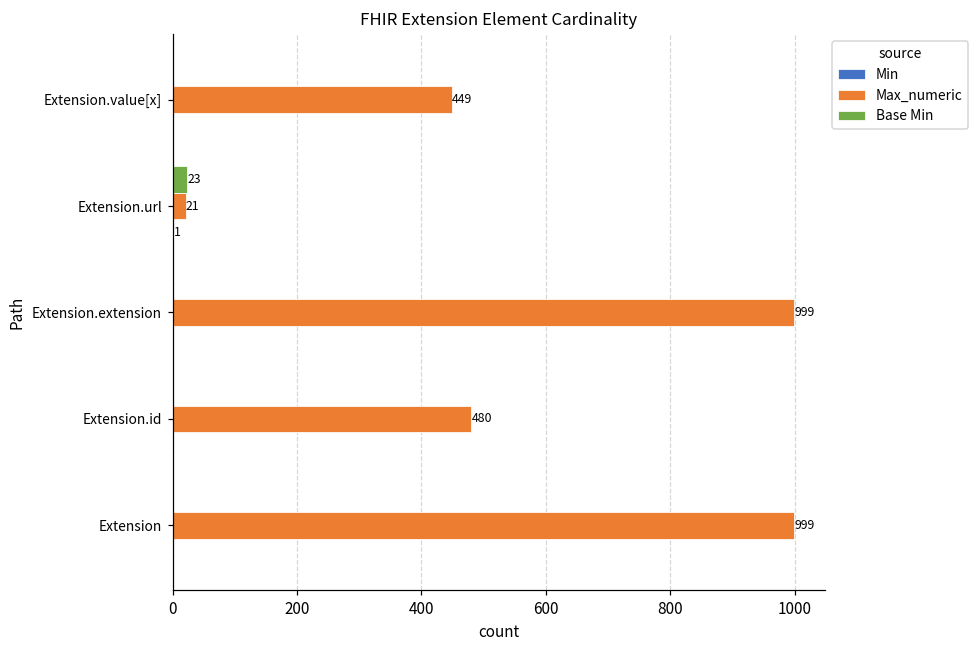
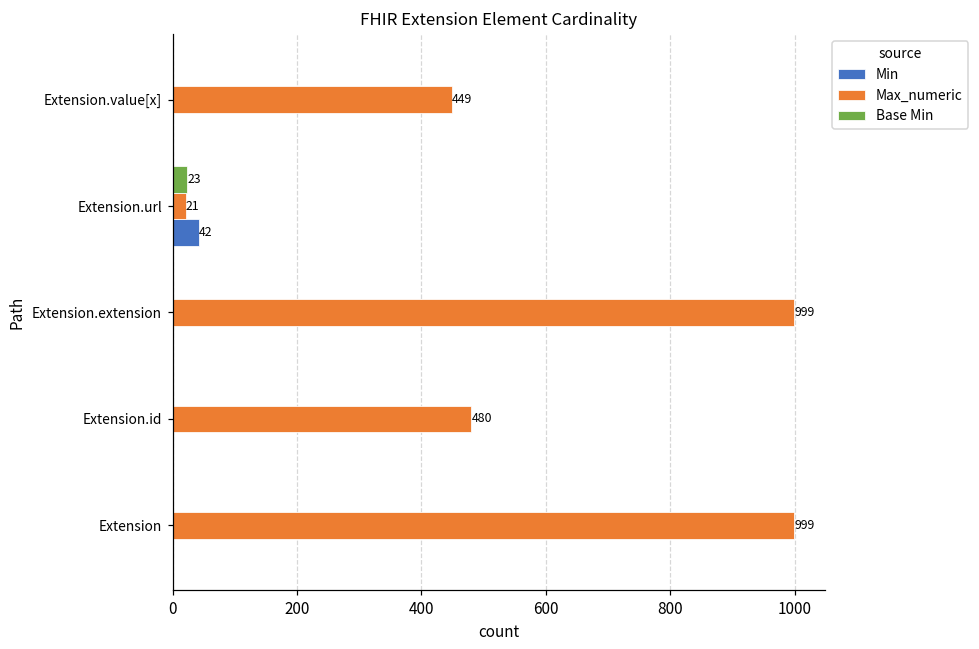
  {
    "Min": {
-     "Extension.url": 1
+     "Extension.url": 42
    },
    "Max_numeric": {
      "Extension.value[x]": 449,
      "Extension.url": 21,
      "Extension.extension": 999,
      "Extension.id": 480,
      "Extension": 999
    },
    "Base Min": {
      "Extension.url": 23
    }
  }
